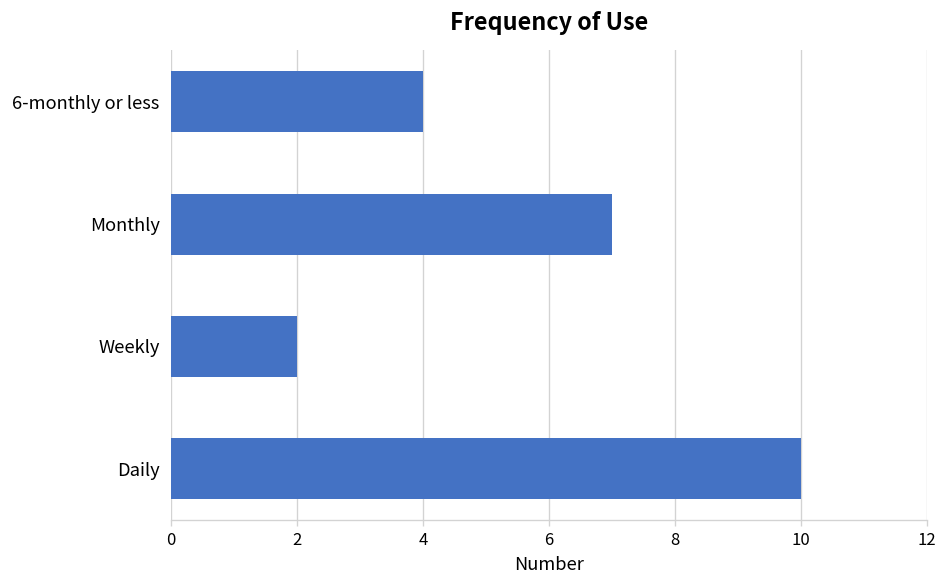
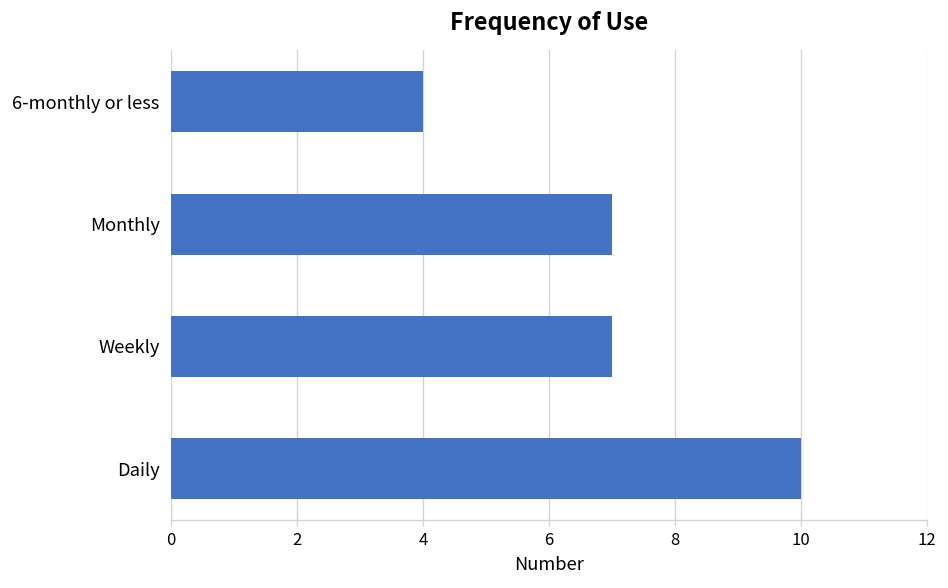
  {
    "6-monthly or less": 4,
    "Monthly": 7,
-   "Weekly": 2,
+   "Weekly": 7,
    "Daily": 10
  }
